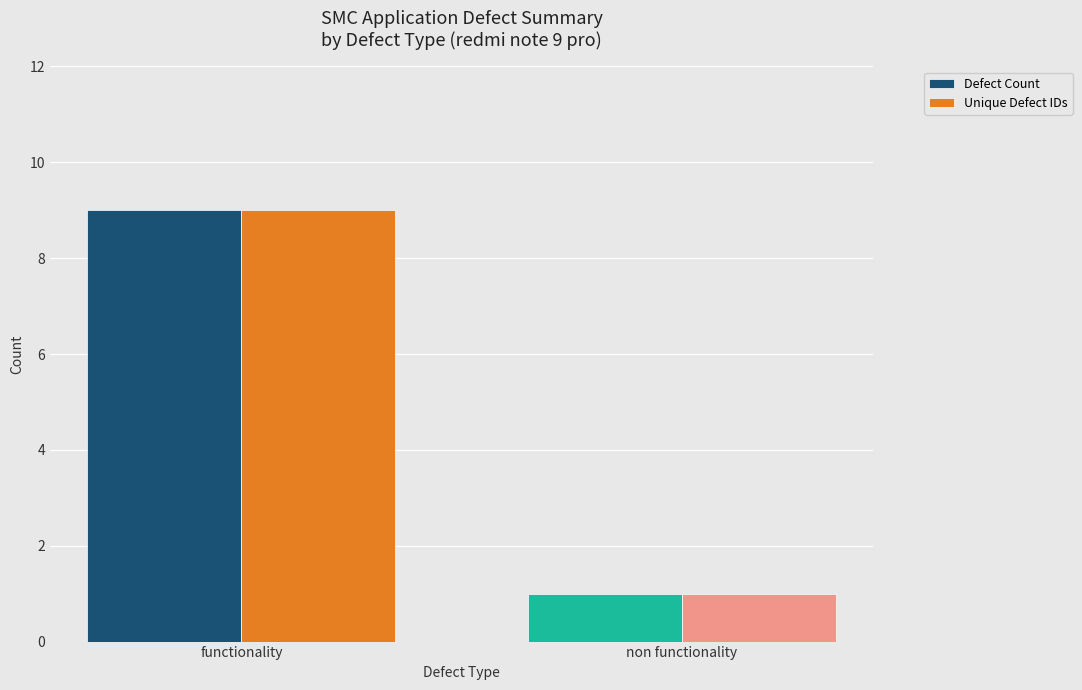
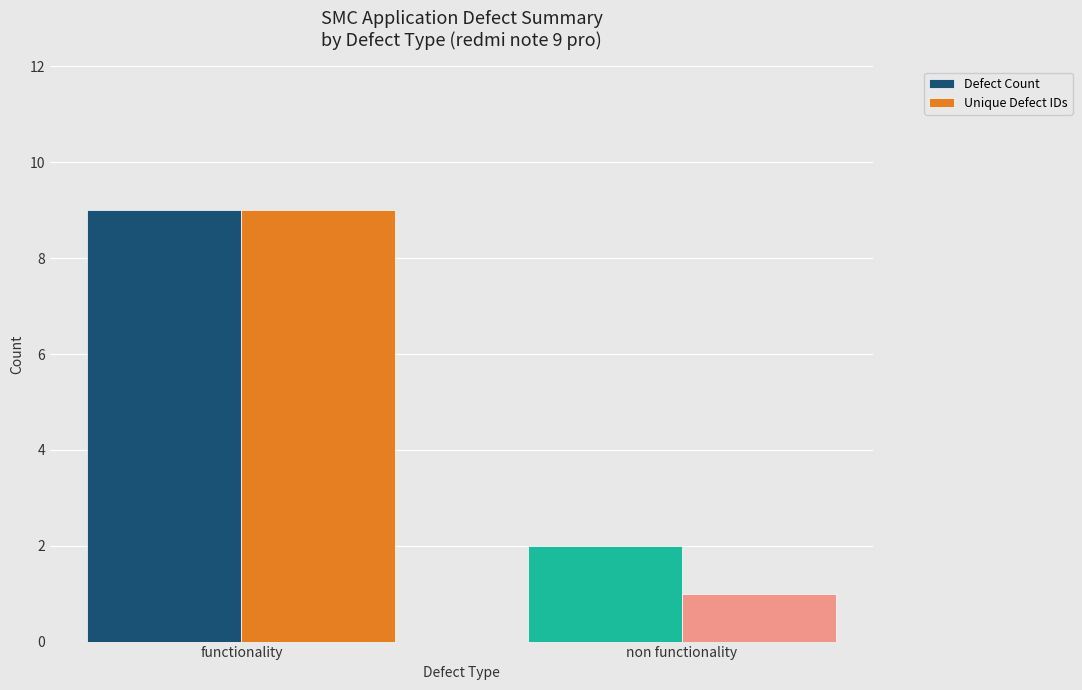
  {
    "Defect Count": {
      "functionality": 9,
-     "non functionality": 1
+     "non functionality": 2
    },
    "Unique Defect IDs": {
      "functionality": 9,
      "non functionality": 1
    }
  }
